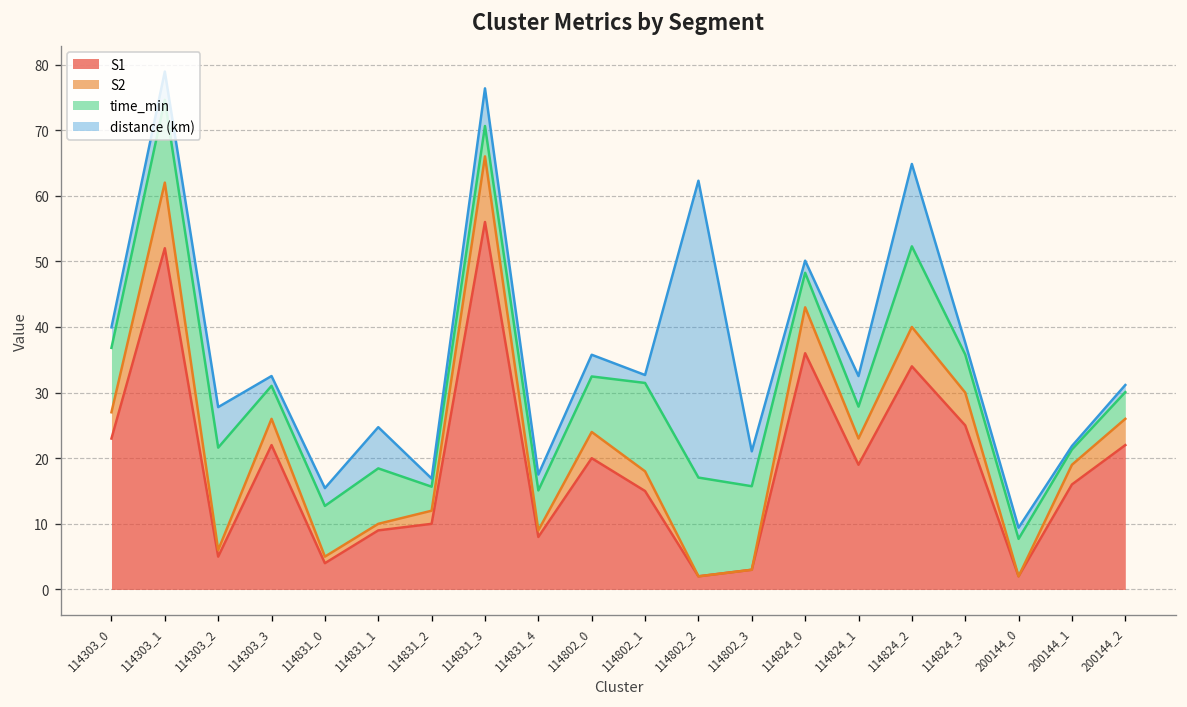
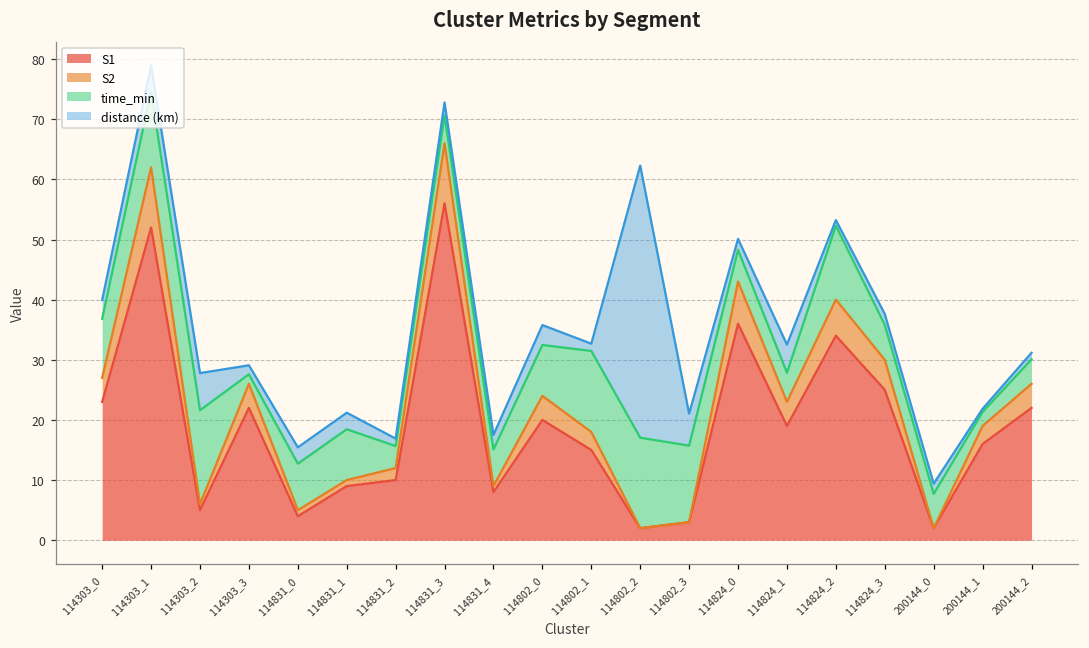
  {
    "time_min": {
      "114303_0": 10,
      "114303_2": 16,
-     "114303_3": 5,
+     "114303_3": 2,
      "114831_0": 8,
      "114831_1": 8,
      "114831_2": 4,
      "114831_3": 5,
      "114831_4": 6,
      "114802_0": 8,
      "114802_1": 13,
      "114802_2": 15,
      "114802_3": 13,
      "114824_0": 5,
      "114824_1": 5,
      "114824_2": 12,
      "114824_3": 6,
      "200144_0": 6,
      "200144_1": 2,
      "200144_2": 4
    },
    "distance (km)": {
      "114303_0": 3,
      "114303_2": 6,
      "114303_3": 1,
      "114831_0": 3,
-     "114831_1": 6,
+     "114831_1": 3,
      "114831_2": 1,
-     "114831_3": 6,
+     "114831_3": 2,
      "114831_4": 2,
      "114802_0": 3,
      "114802_1": 1,
      "114802_2": 45,
      "114802_3": 5,
      "114824_0": 2,
      "114824_1": 5,
-     "114824_2": 13,
+     "114824_2": 1,
      "114824_3": 2,
      "200144_0": 2,
      "200144_1": 1,
      "200144_2": 1
    }
  }
